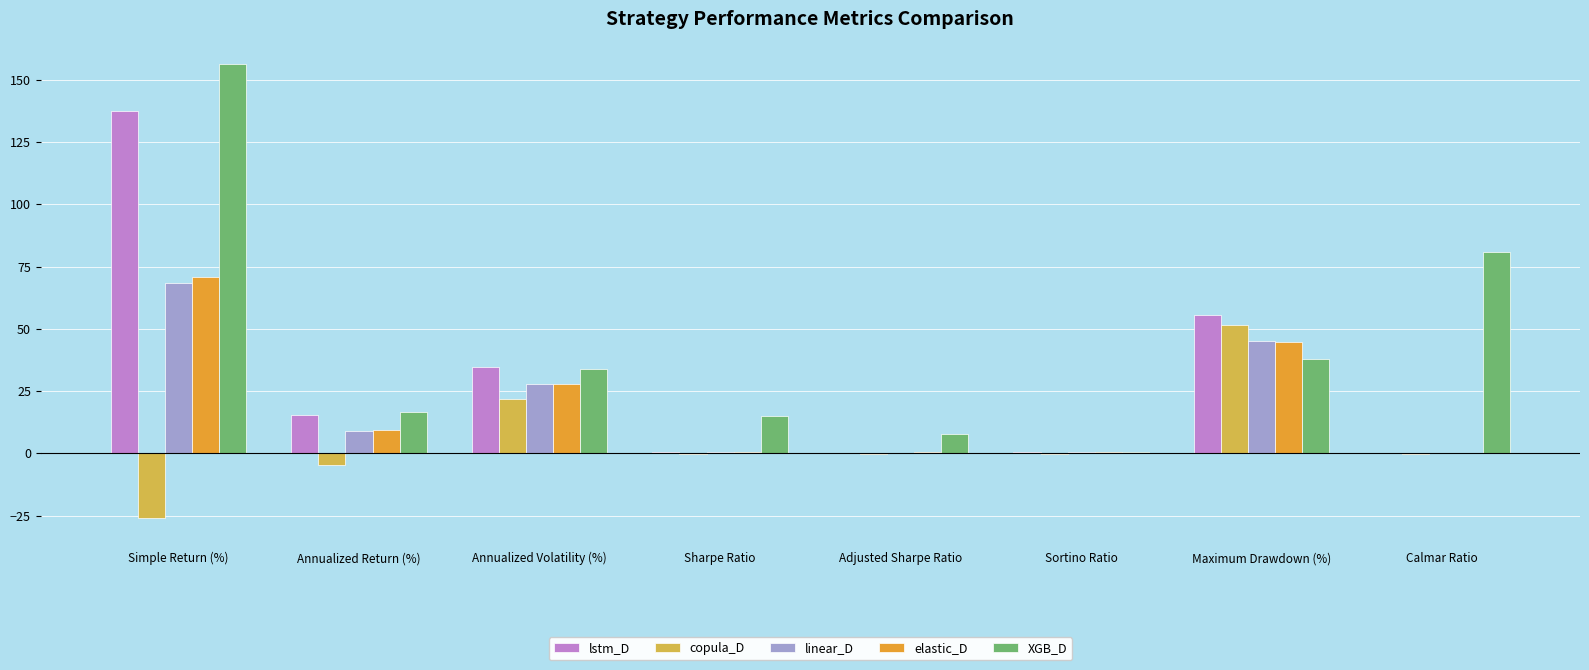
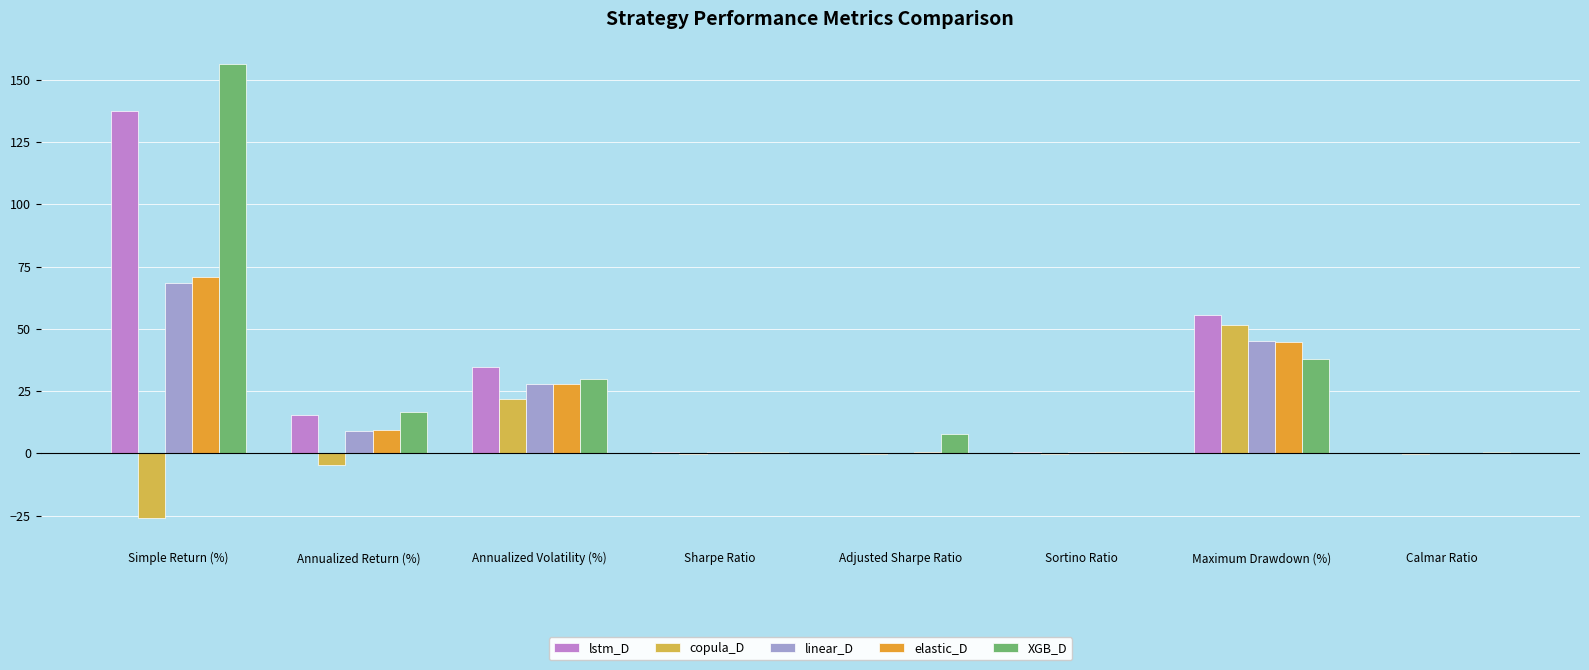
  {
    "XGB_D": {
      "Simple Return (%)": 156,
      "Annualized Return (%)": 17,
-     "Annualized Volatility (%)": 34,
-     "Sharpe Ratio": 15,
+     "Annualized Volatility (%)": 30,
+     "Sharpe Ratio": 0,
      "Adjusted Sharpe Ratio": 8,
      "Maximum Drawdown (%)": 38,
-     "Calmar Ratio": 81
+     "Calmar Ratio": 0
    }
  }
